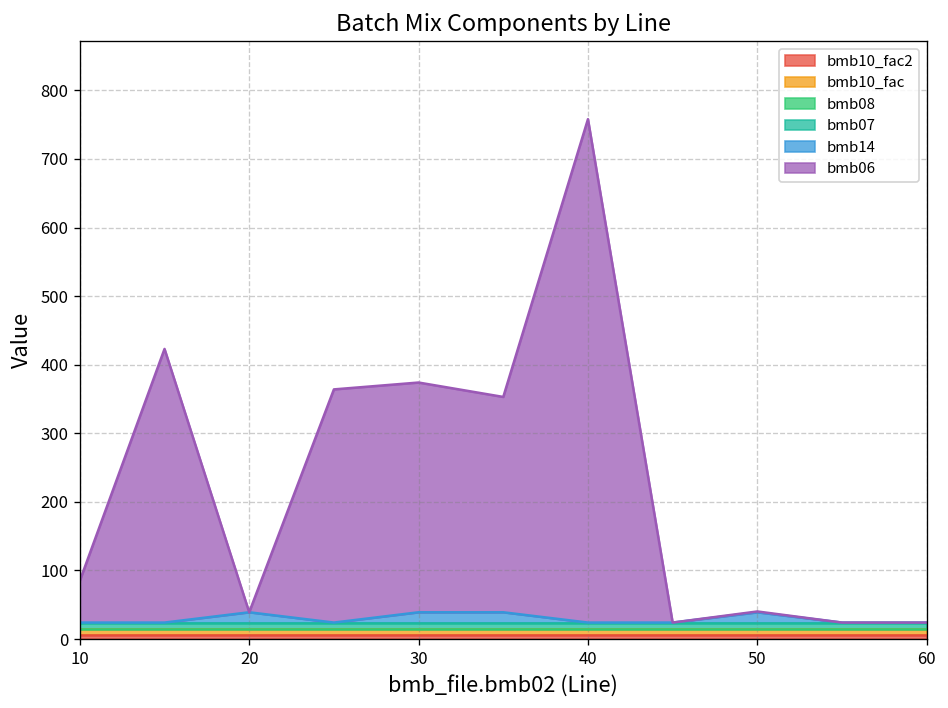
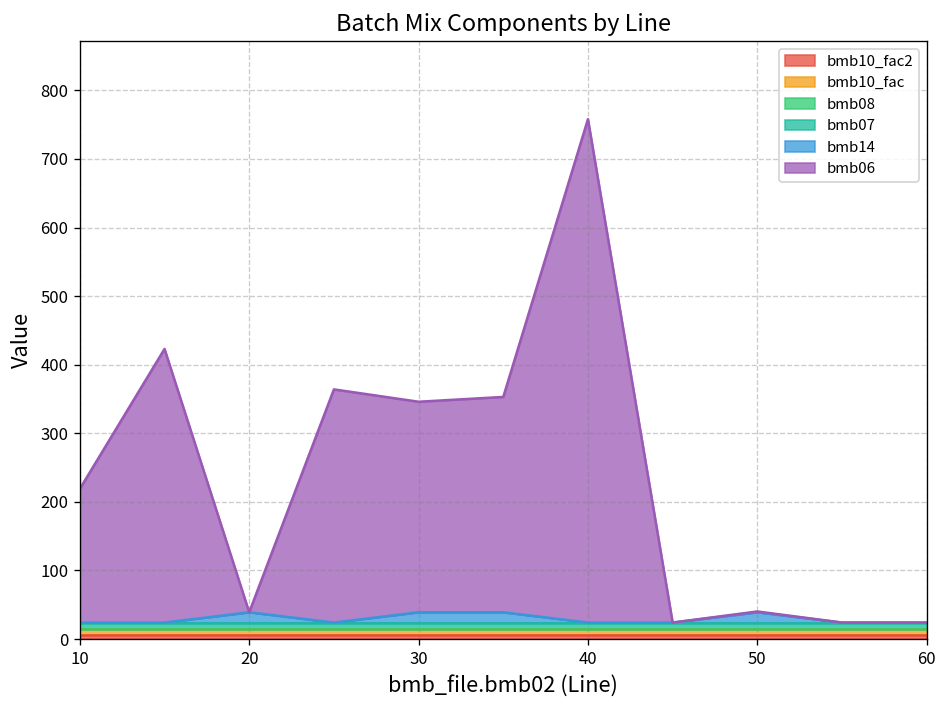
  {
    "bmb10_fac2": {
      "10": 10,
      "20": 10,
      "30": 10,
      "40": 10,
      "50": 10,
      "60": 10
    },
    "bmb14": {
      "30": 20
    },
    "bmb06": {
-     "10": 60,
-     "30": 340,
+     "10": 200,
+     "30": 310,
      "40": 730
    }
  }
